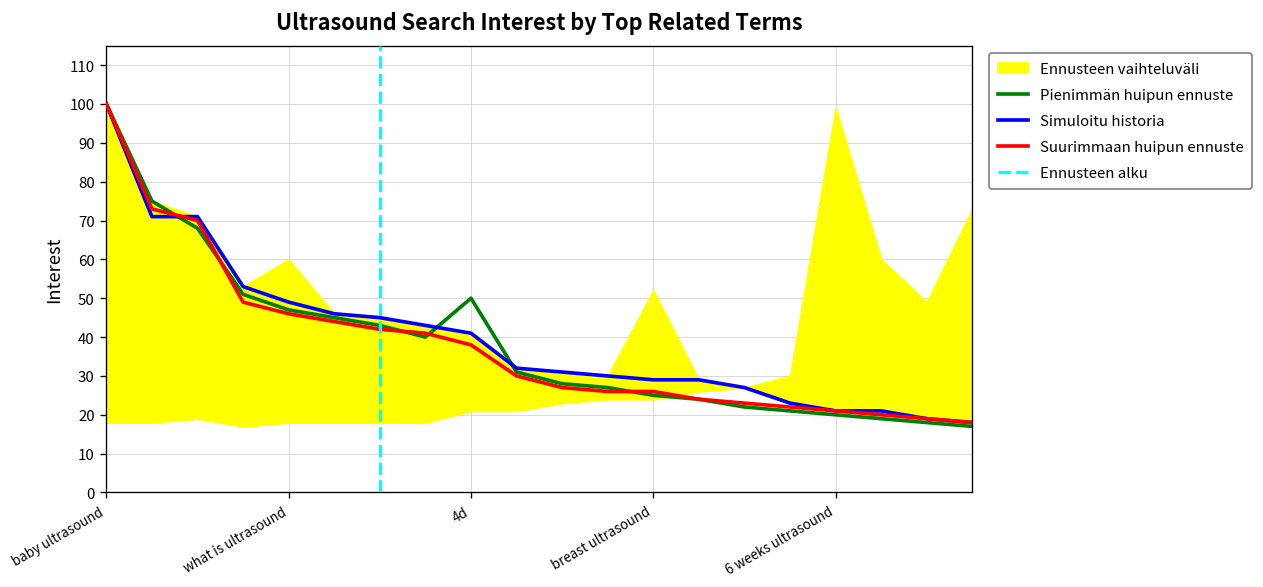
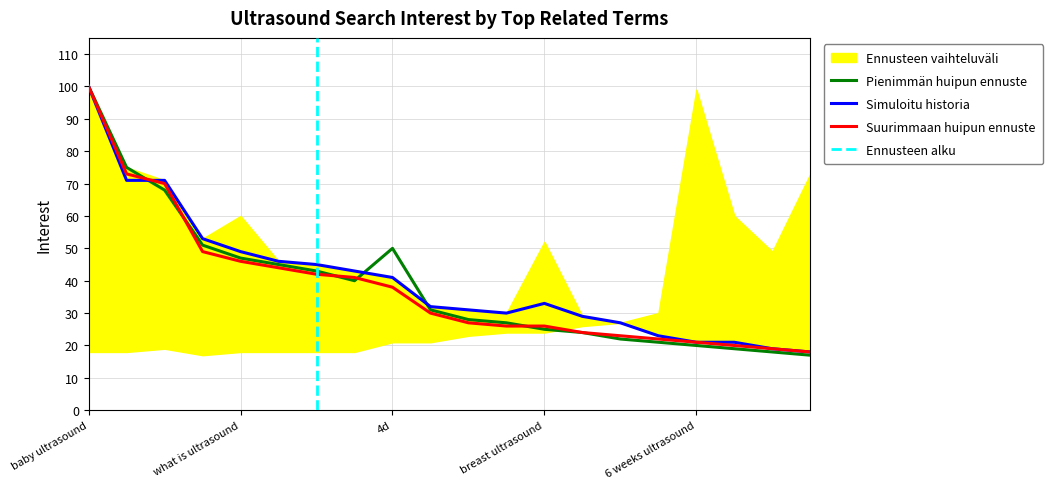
  {
    "Pienimmän huipun ennuste": {
      "what is ultrasound": 47,
      "4d": 50,
      "breast ultrasound": 25,
      "6 weeks ultrasound": 20
    },
    "Simuloitu historia": {
      "what is ultrasound": 49,
-     "breast ultrasound": 29
+     "breast ultrasound": 33
    },
    "Suurimmaan huipun ennuste": {
      "what is ultrasound": 46,
      "4d": 38,
      "breast ultrasound": 26
    }
  }
